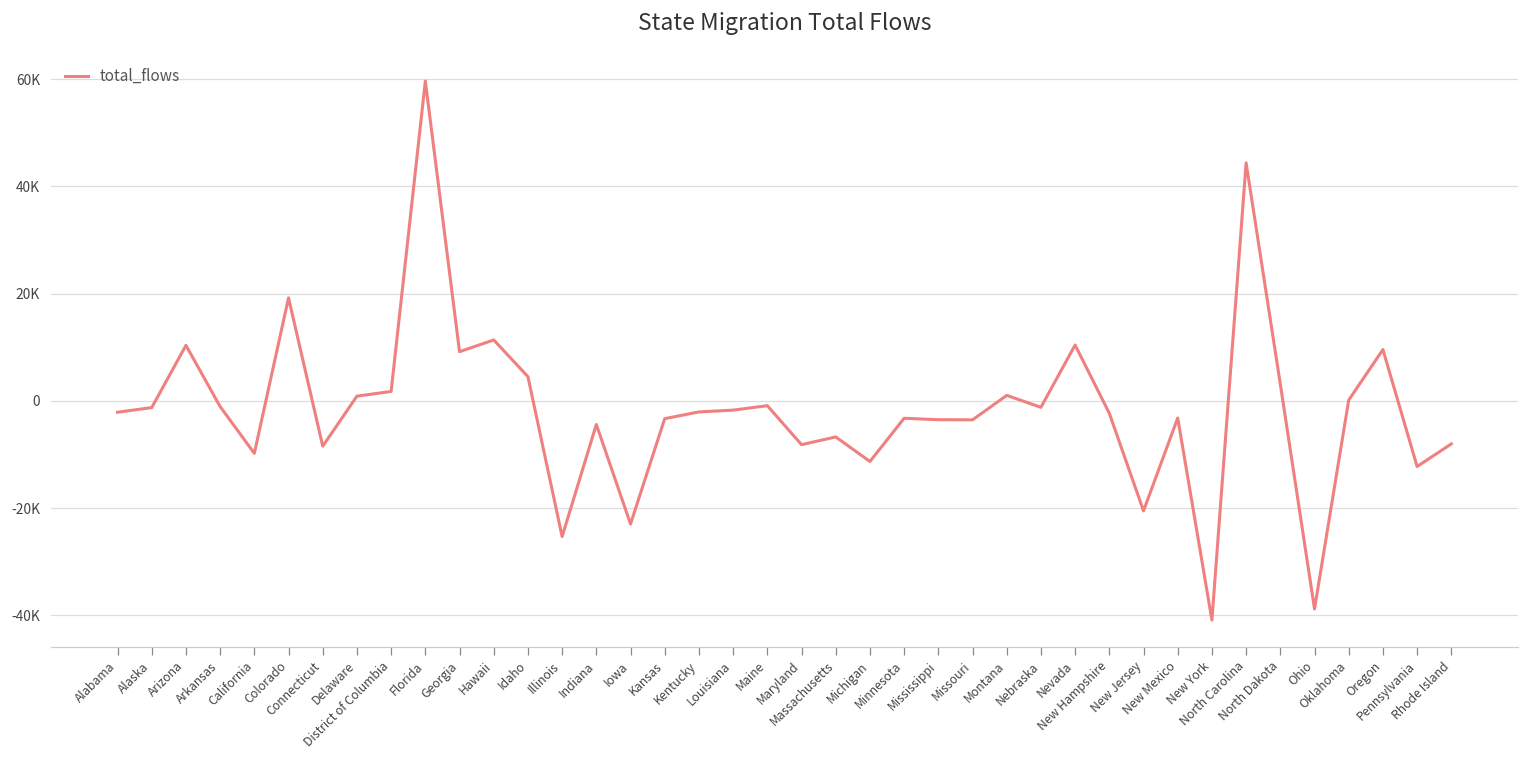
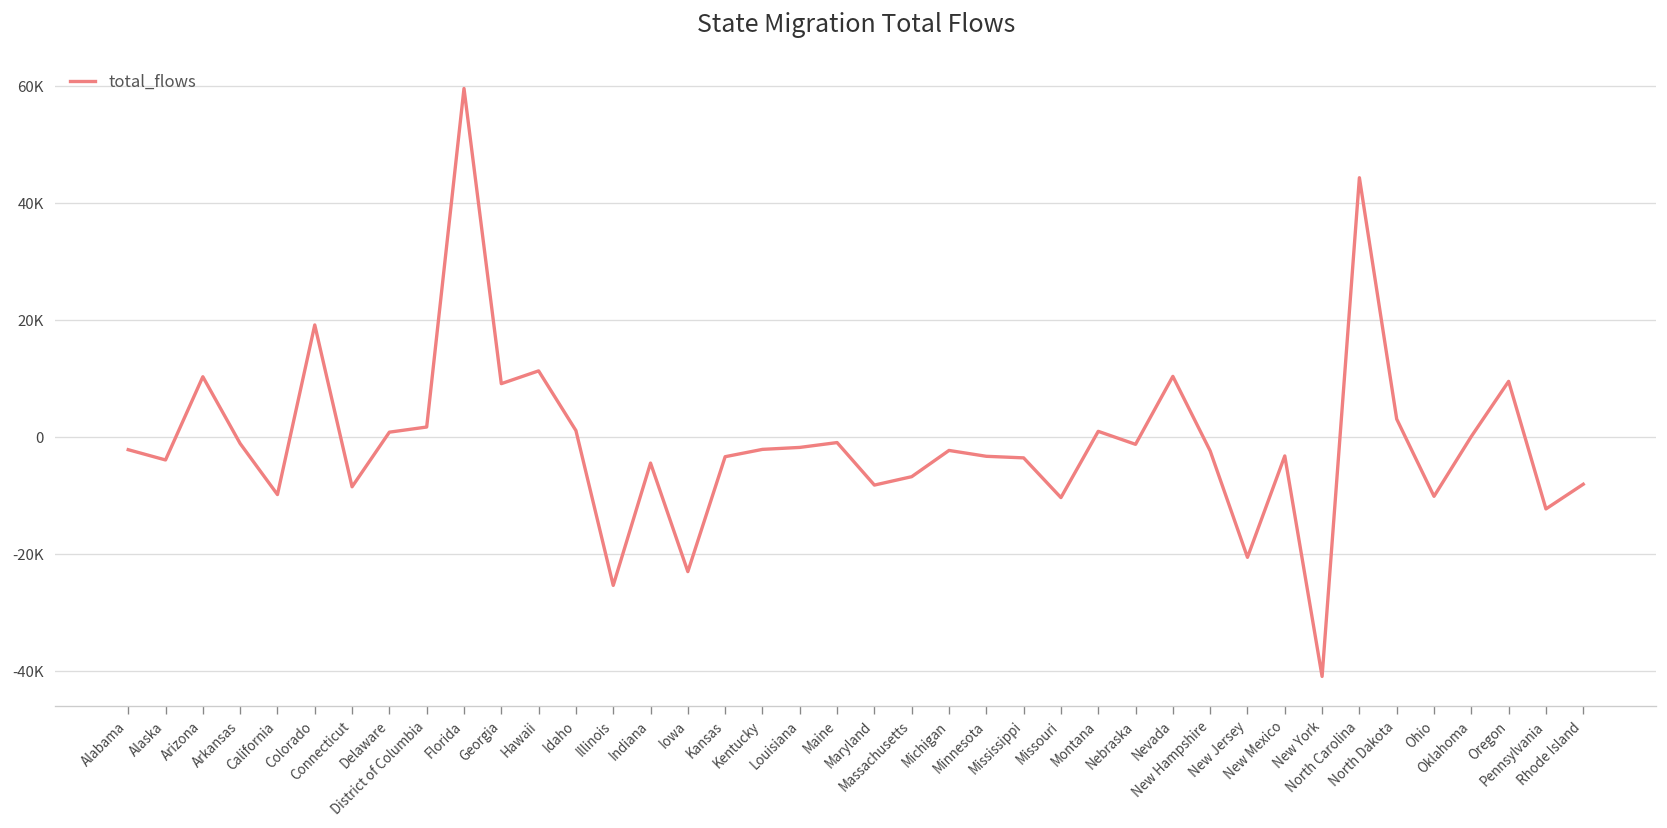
  {
    "Alabama": -2000,
-   "Alaska": -1000,
+   "Alaska": -4000,
    "Arizona": 10000,
    "Arkansas": -1000,
    "California": -10000,
    "Colorado": 19000,
    "Connecticut": -8000,
    "Delaware": 1000,
    "District of Columbia": 2000,
    "Florida": 60000,
    "Georgia": 9000,
    "Hawaii": 11000,
-   "Idaho": 5000,
+   "Idaho": 1000,
    "Illinois": -25000,
    "Indiana": -4000,
    "Iowa": -23000,
    "Kansas": -3000,
    "Kentucky": -2000,
    "Louisiana": -2000,
    "Maine": -1000,
    "Maryland": -8000,
    "Massachusetts": -7000,
-   "Michigan": -11000,
+   "Michigan": -2000,
    "Minnesota": -3000,
    "Mississippi": -3000,
-   "Missouri": -4000,
+   "Missouri": -10000,
    "Montana": 1000,
    "Nebraska": -1000,
    "Nevada": 10000,
    "New Hampshire": -2000,
    "New Jersey": -21000,
    "New Mexico": -3000,
    "New York": -41000,
    "North Carolina": 44000,
    "North Dakota": 3000,
-   "Ohio": -39000,
+   "Ohio": -10000,
    "Oklahoma": 0,
    "Oregon": 10000,
    "Pennsylvania": -12000,
    "Rhode Island": -8000
  }
